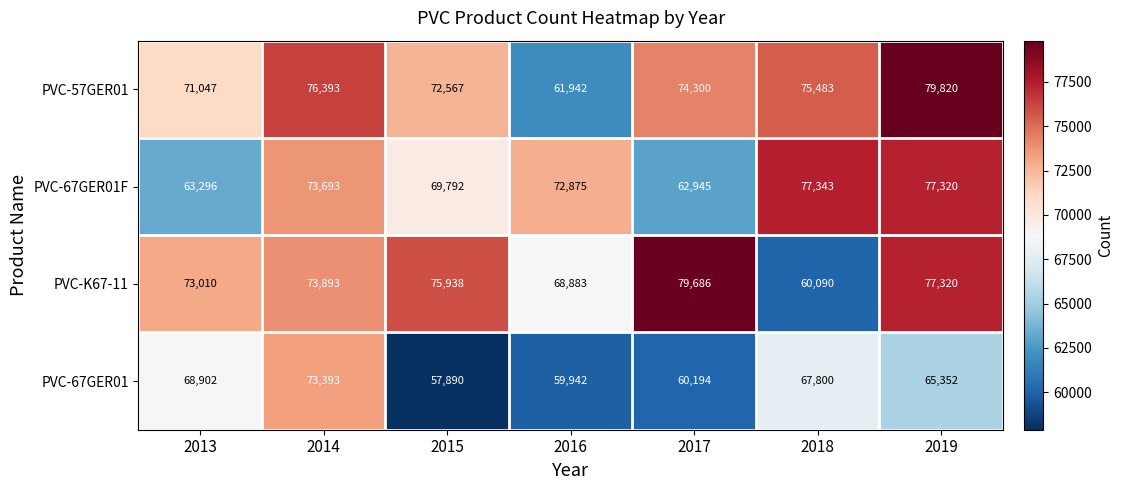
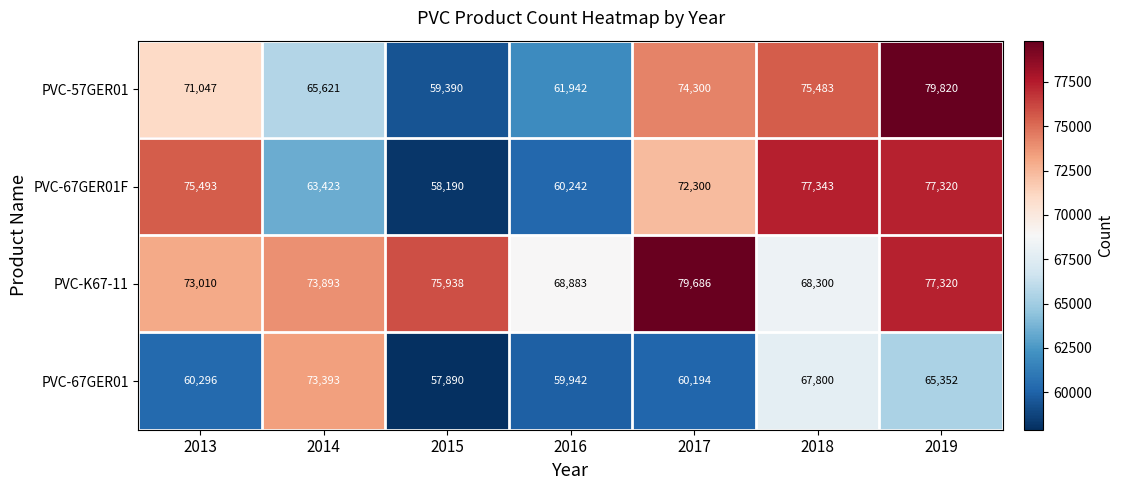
  {
    "PVC-57GER01": {
      "2013": "71,047",
-     "2014": "76,393",
-     "2015": "72,567",
+     "2014": "65,621",
+     "2015": "59,390",
      "2016": "61,942",
      "2017": "74,300",
      "2018": "75,483",
      "2019": "79,820"
    },
    "PVC-67GER01F": {
-     "2013": "63,296",
-     "2014": "73,693",
-     "2015": "69,792",
-     "2016": "72,875",
-     "2017": "62,945",
+     "2013": "75,493",
+     "2014": "63,423",
+     "2015": "58,190",
+     "2016": "60,242",
+     "2017": "72,300",
      "2018": "77,343",
      "2019": "77,320"
    },
    "PVC-K67-11": {
      "2013": "73,010",
      "2014": "73,893",
      "2015": "75,938",
      "2016": "68,883",
      "2017": "79,686",
-     "2018": "60,090",
+     "2018": "68,300",
      "2019": "77,320"
    },
    "PVC-67GER01": {
-     "2013": "68,902",
+     "2013": "60,296",
      "2014": "73,393",
      "2015": "57,890",
      "2016": "59,942",
      "2017": "60,194",
      "2018": "67,800",
      "2019": "65,352"
    }
  }
